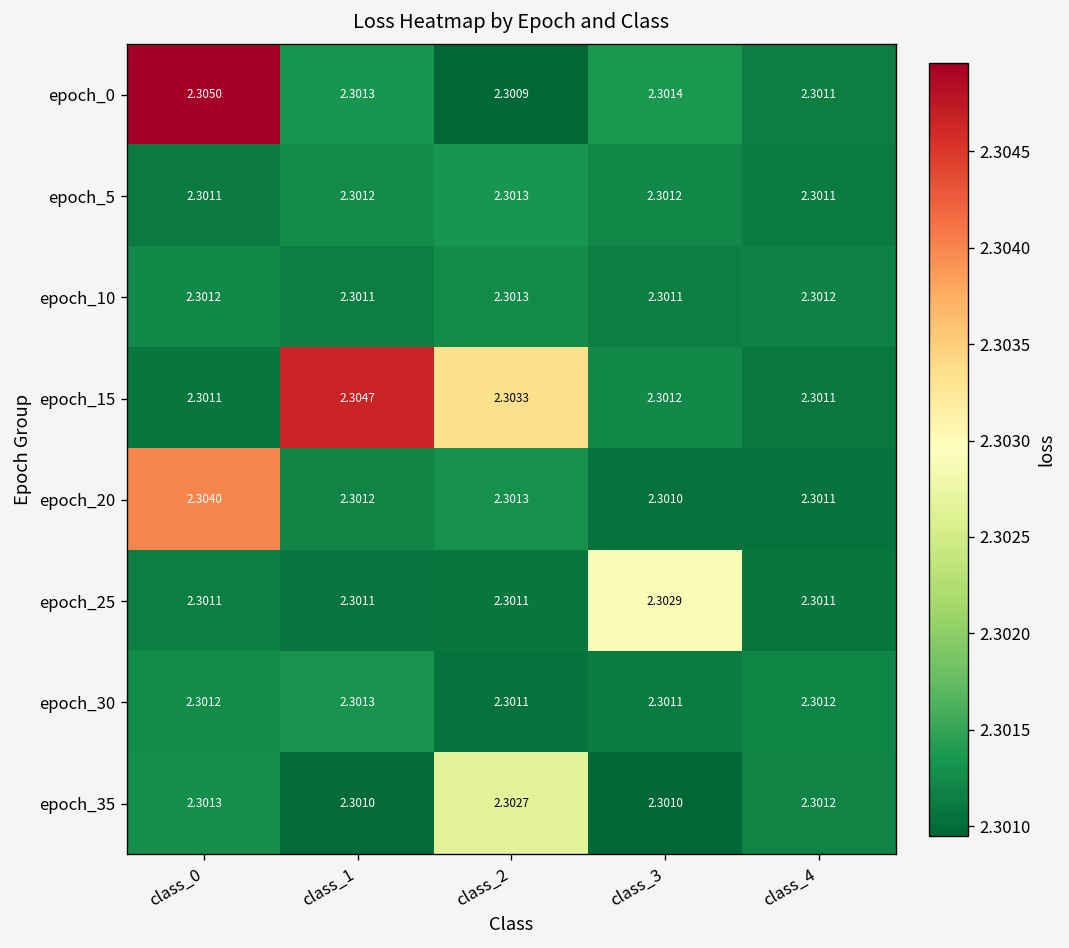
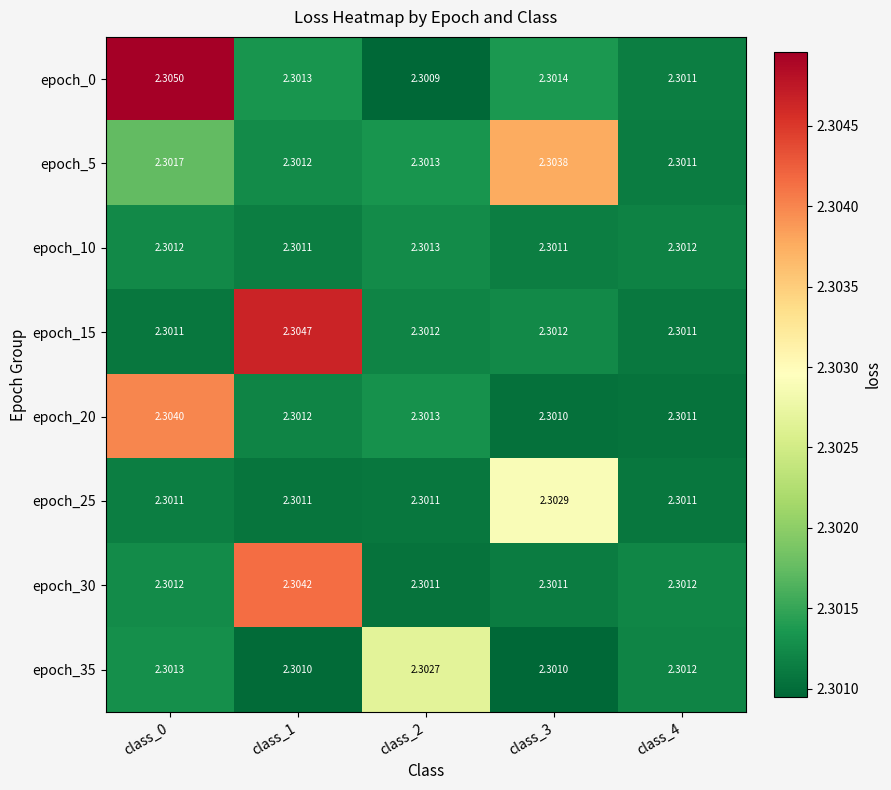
  {
    "epoch_0": {
      "class_0": 2.3050,
      "class_1": 2.3013,
      "class_2": 2.3009,
      "class_3": 2.3014,
      "class_4": 2.3011
    },
    "epoch_5": {
-     "class_0": 2.3011,
+     "class_0": 2.3017,
      "class_1": 2.3012,
      "class_2": 2.3013,
-     "class_3": 2.3012,
+     "class_3": 2.3038,
      "class_4": 2.3011
    },
    "epoch_10": {
      "class_0": 2.3012,
      "class_1": 2.3011,
      "class_2": 2.3013,
      "class_3": 2.3011,
      "class_4": 2.3012
    },
    "epoch_15": {
      "class_0": 2.3011,
      "class_1": 2.3047,
-     "class_2": 2.3033,
+     "class_2": 2.3012,
      "class_3": 2.3012,
      "class_4": 2.3011
    },
    "epoch_20": {
      "class_0": 2.3040,
      "class_1": 2.3012,
      "class_2": 2.3013,
      "class_3": 2.3010,
      "class_4": 2.3011
    },
    "epoch_25": {
      "class_0": 2.3011,
      "class_1": 2.3011,
      "class_2": 2.3011,
      "class_3": 2.3029,
      "class_4": 2.3011
    },
    "epoch_30": {
      "class_0": 2.3012,
-     "class_1": 2.3013,
+     "class_1": 2.3042,
      "class_2": 2.3011,
      "class_3": 2.3011,
      "class_4": 2.3012
    },
    "epoch_35": {
      "class_0": 2.3013,
      "class_1": 2.3010,
      "class_2": 2.3027,
      "class_3": 2.3010,
      "class_4": 2.3012
    }
  }
